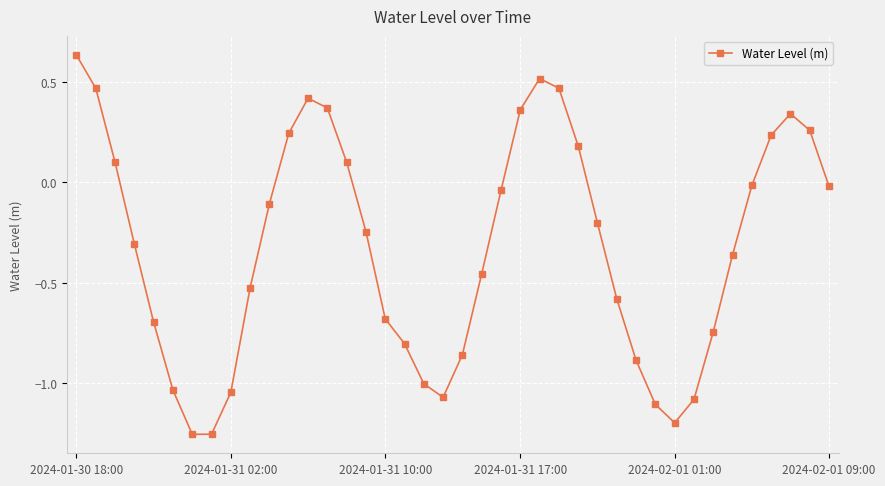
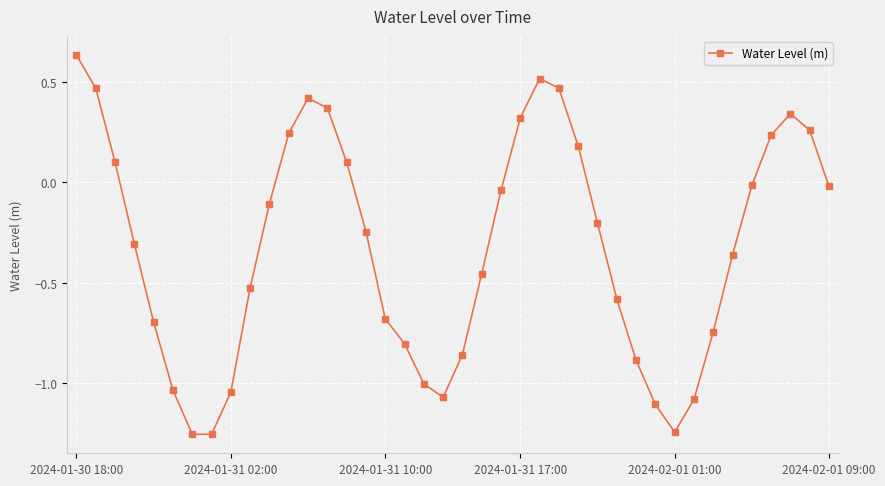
  {
    "2024-01-30 18:00": 0.63,
    "2024-01-31 02:00": -1.04,
    "2024-01-31 10:00": -0.68,
-   "2024-01-31 17:00": 0.36,
-   "2024-02-01 01:00": -1.20,
+   "2024-01-31 17:00": 0.32,
+   "2024-02-01 01:00": -1.24,
    "2024-02-01 09:00": -0.02
  }
